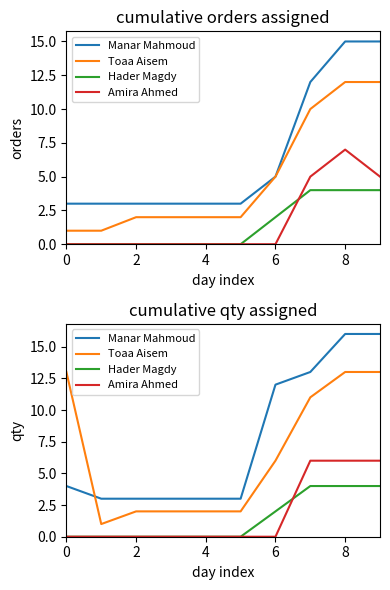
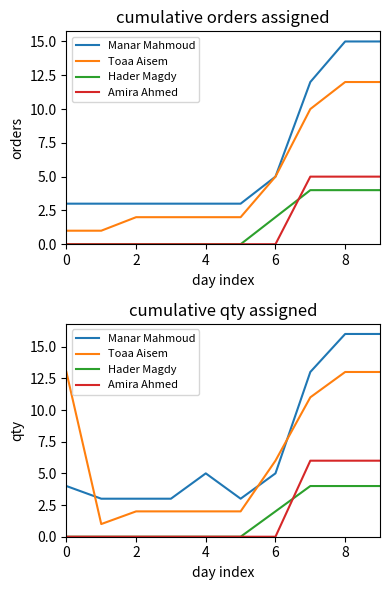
  {
    "cumulative orders assigned": {
      "Manar Mahmoud": {
        "0": 3,
        "2": 3,
        "4": 3,
        "8": 15
      },
      "Toaa Aisem": {
        "0": 1,
        "2": 2,
        "4": 2,
        "8": 12
      },
      "Hader Magdy": {
        "6": 2,
        "8": 4
      },
      "Amira Ahmed": {
        "6": 0,
-       "8": 7
+       "8": 5
      }
    },
    "cumulative qty assigned": {
      "Manar Mahmoud": {
        "0": 4,
        "2": 3,
-       "4": 3,
-       "6": 12,
+       "4": 5,
+       "6": 5,
        "8": 16
      },
      "Toaa Aisem": {
        "0": 13,
        "2": 2,
        "4": 2,
        "6": 6,
        "8": 13
      },
      "Hader Magdy": {
        "6": 2,
        "8": 4
      },
      "Amira Ahmed": {
        "6": 0,
        "8": 6
      }
    }
  }
